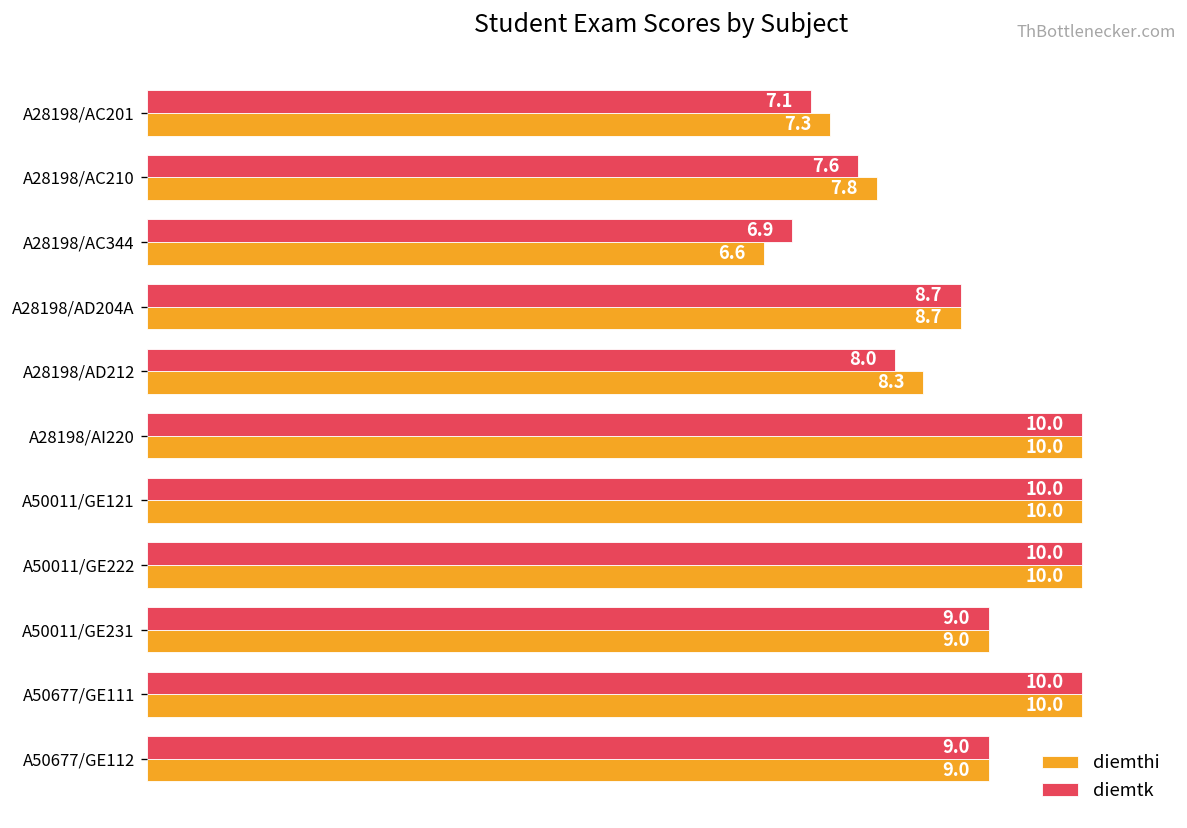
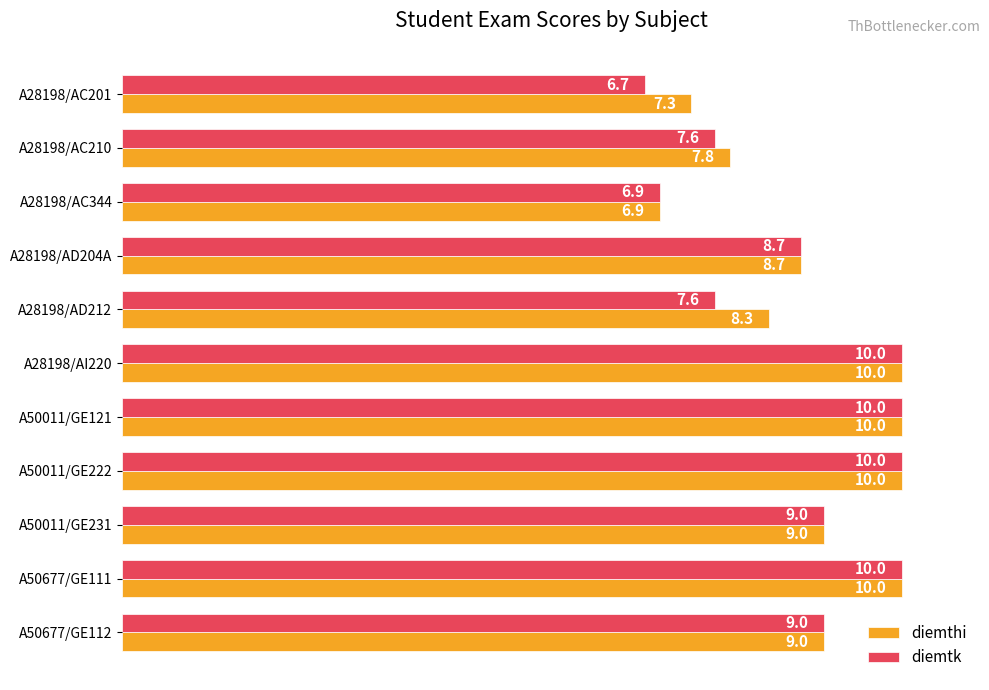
  {
    "diemthi": {
      "A28198/AC201": 7.3,
      "A28198/AC210": 7.8,
-     "A28198/AC344": 6.6,
+     "A28198/AC344": 6.9,
      "A28198/AD204A": 8.7,
      "A28198/AD212": 8.3,
      "A28198/AI220": 10.0,
      "A50011/GE121": 10.0,
      "A50011/GE222": 10.0,
      "A50011/GE231": 9.0,
      "A50677/GE111": 10.0,
      "A50677/GE112": 9.0
    },
    "diemtk": {
-     "A28198/AC201": 7.1,
+     "A28198/AC201": 6.7,
      "A28198/AC210": 7.6,
      "A28198/AC344": 6.9,
      "A28198/AD204A": 8.7,
-     "A28198/AD212": 8.0,
+     "A28198/AD212": 7.6,
      "A28198/AI220": 10.0,
      "A50011/GE121": 10.0,
      "A50011/GE222": 10.0,
      "A50011/GE231": 9.0,
      "A50677/GE111": 10.0,
      "A50677/GE112": 9.0
    }
  }
